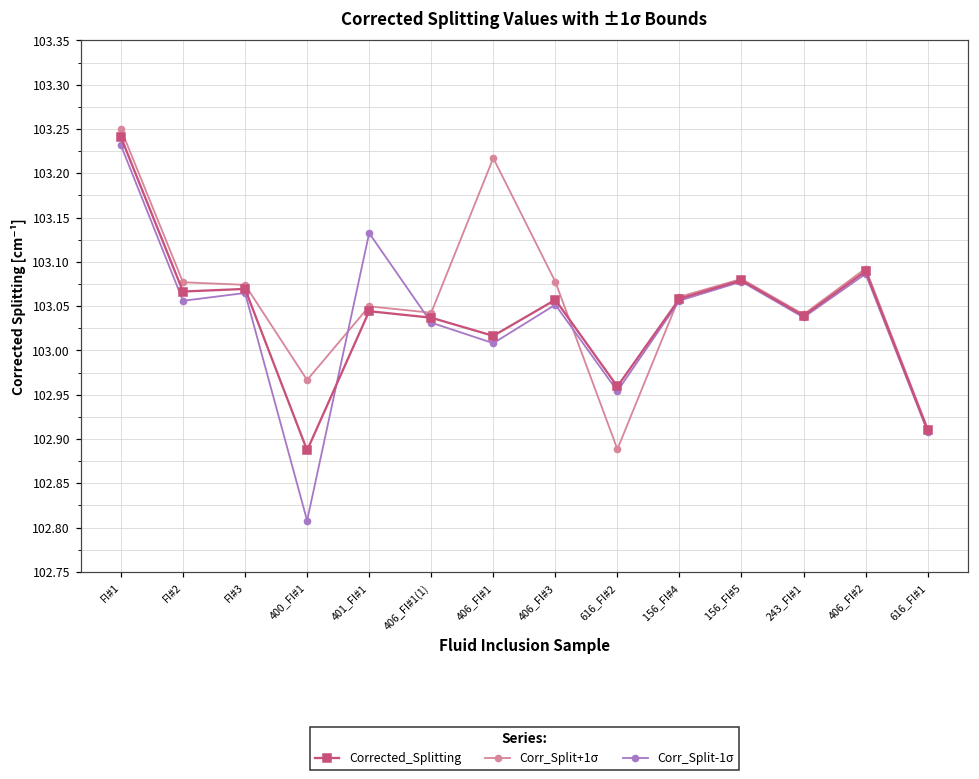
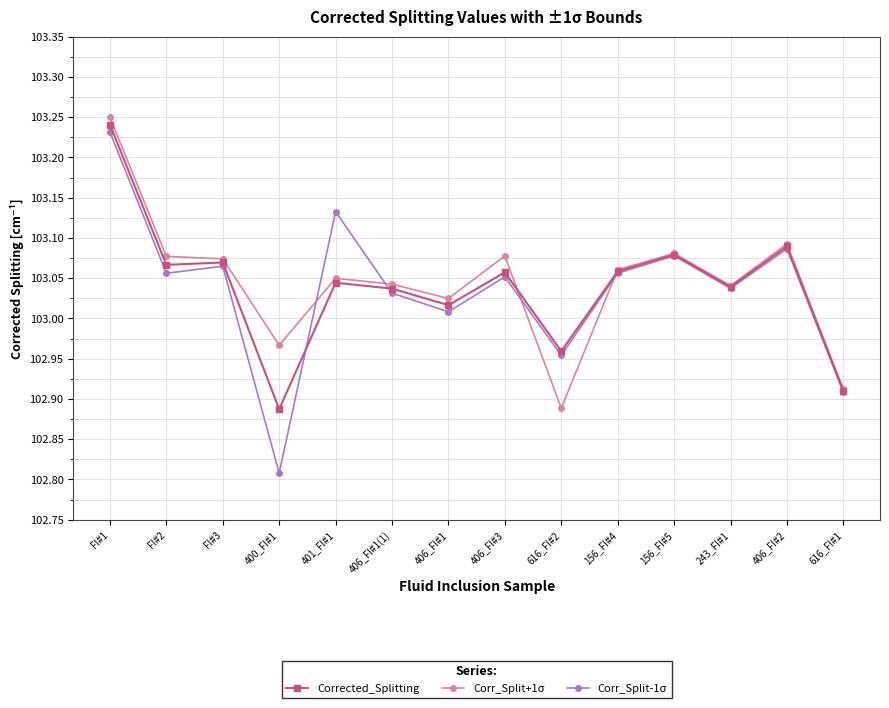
  {
    "Corrected_Splitting": {
      "FI#1": 103.24,
      "FI#2": 103.07,
      "FI#3": 103.07,
      "400_FI#1": 102.89,
      "401_FI#1": 103.04,
      "406_FI#1(1)": 103.04,
      "406_FI#1": 103.02,
      "406_FI#3": 103.06,
      "616_FI#2": 102.96
    },
    "Corr_Split+1σ": {
      "FI#1": 103.25,
      "FI#2": 103.08,
      "FI#3": 103.07,
      "400_FI#1": 102.97,
      "401_FI#1": 103.05,
      "406_FI#1(1)": 103.04,
-     "406_FI#1": 103.22,
+     "406_FI#1": 103.02,
      "406_FI#3": 103.08,
      "616_FI#2": 102.89
    },
    "Corr_Split-1σ": {
      "FI#1": 103.23,
      "FI#2": 103.06,
      "FI#3": 103.06,
      "400_FI#1": 102.81,
      "401_FI#1": 103.13,
      "406_FI#1(1)": 103.03,
      "406_FI#1": 103.01,
      "406_FI#3": 103.05,
      "616_FI#2": 102.95
    }
  }
